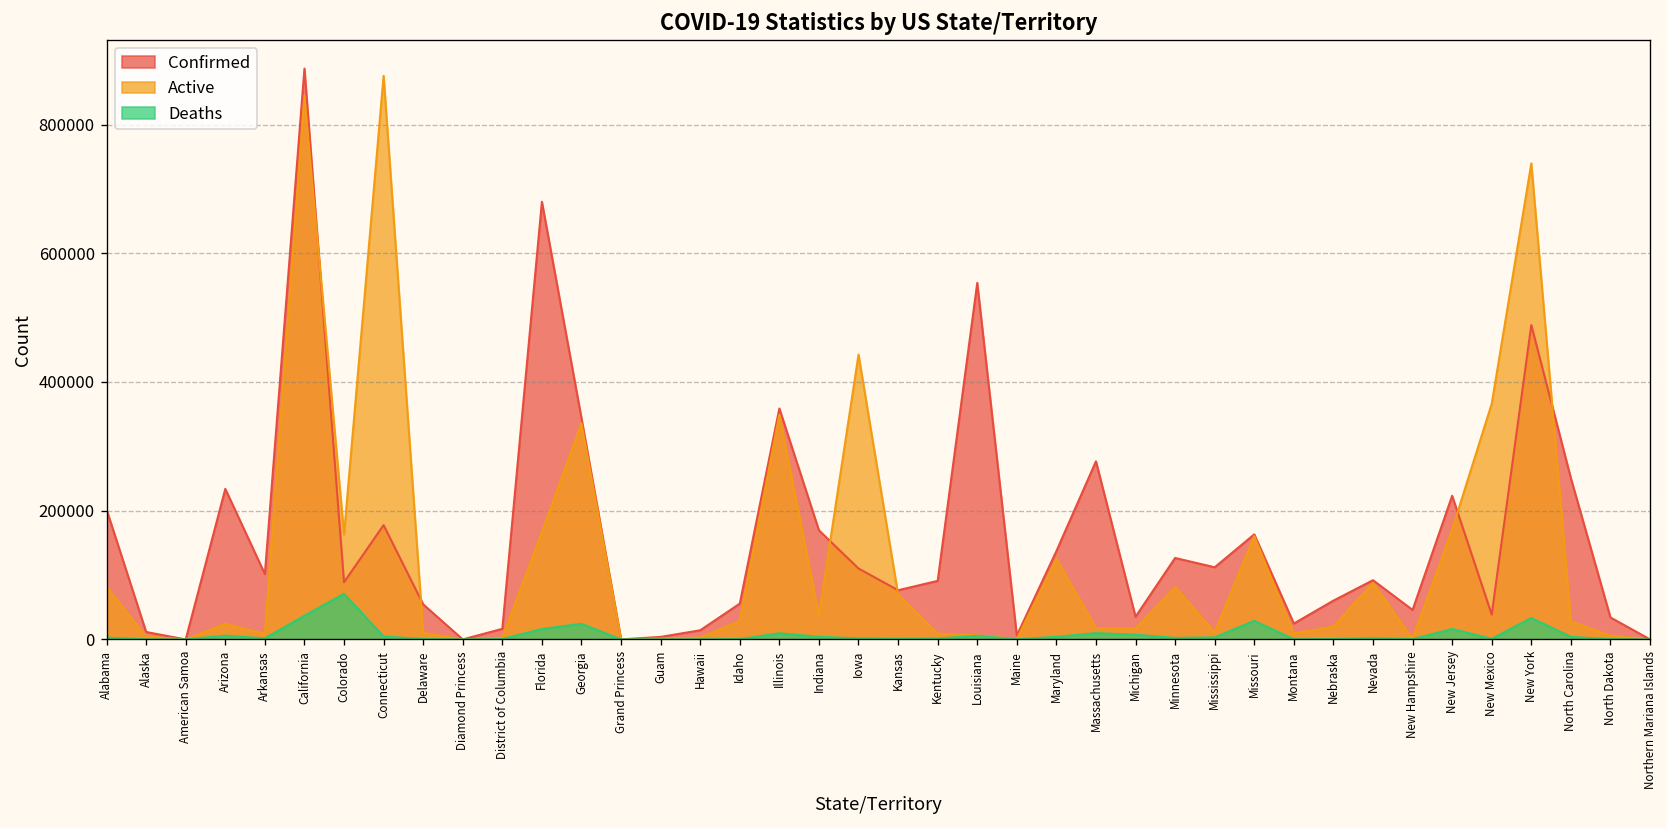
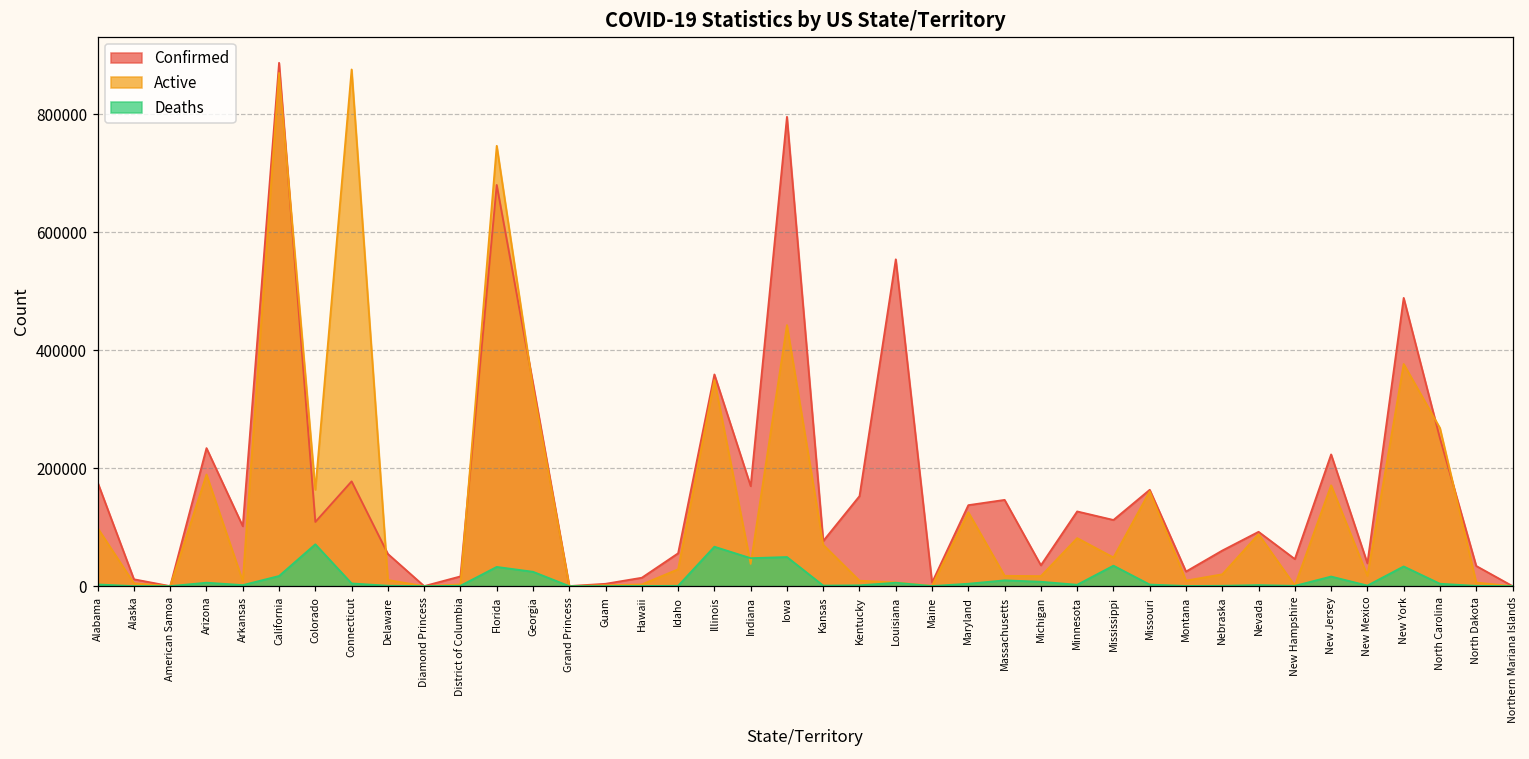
  {
    "Confirmed": {
-     "Alabama": 200000,
+     "Alabama": 180000,
      "Alaska": 10000,
      "Arizona": 230000,
      "Arkansas": 100000,
      "California": 890000,
-     "Colorado": 90000,
+     "Colorado": 110000,
      "Connecticut": 180000,
      "Delaware": 50000,
      "District of Columbia": 20000,
      "Florida": 680000,
      "Georgia": 340000,
      "Hawaii": 10000,
      "Idaho": 60000,
      "Illinois": 360000,
      "Indiana": 170000,
-     "Iowa": 110000,
+     "Iowa": 800000,
      "Kansas": 80000,
-     "Kentucky": 90000,
+     "Kentucky": 150000,
      "Louisiana": 550000,
      "Maine": 10000,
      "Maryland": 140000,
-     "Massachusetts": 280000,
+     "Massachusetts": 150000,
      "Michigan": 40000,
      "Minnesota": 130000,
      "Mississippi": 110000,
      "Montana": 20000,
      "Nebraska": 60000,
      "New Hampshire": 50000,
      "New Jersey": 220000,
      "New Mexico": 40000,
      "New York": 490000,
      "North Carolina": 250000,
      "North Dakota": 30000
    },
    "Active": {
-     "Alabama": 80000,
-     "Arizona": 20000,
+     "Alabama": 100000,
+     "Arizona": 190000,
      "Arkansas": 10000,
-     "California": 840000,
+     "California": 870000,
      "Colorado": 160000,
      "Connecticut": 880000,
      "Delaware": 10000,
-     "Florida": 170000,
+     "Florida": 750000,
      "Georgia": 340000,
      "Idaho": 30000,
      "Illinois": 350000,
      "Indiana": 40000,
      "Iowa": 440000,
      "Kansas": 70000,
      "Kentucky": 10000,
      "Maryland": 130000,
      "Massachusetts": 20000,
      "Michigan": 20000,
      "Minnesota": 80000,
-     "Mississippi": 10000,
+     "Mississippi": 50000,
      "Montana": 10000,
      "Nebraska": 20000,
      "New Jersey": 170000,
-     "New Mexico": 370000,
-     "New York": 740000,
-     "North Carolina": 30000,
+     "New Mexico": 20000,
+     "New York": 380000,
+     "North Carolina": 270000,
      "North Dakota": 10000
    },
    "Deaths": {
      "Alabama": 0,
      "Arizona": 10000,
      "Arkansas": 0,
-     "California": 40000,
+     "California": 20000,
      "Colorado": 70000,
      "Connecticut": 0,
      "Delaware": 0,
-     "Florida": 20000,
+     "Florida": 30000,
      "Georgia": 20000,
      "Idaho": 0,
-     "Illinois": 10000,
-     "Indiana": 0,
-     "Iowa": 0,
+     "Illinois": 70000,
+     "Indiana": 50000,
+     "Iowa": 50000,
      "Kansas": 0,
      "Kentucky": 0,
      "Maryland": 0,
      "Massachusetts": 10000,
      "Michigan": 10000,
      "Minnesota": 0,
-     "Mississippi": 0,
-     "Missouri": 30000,
+     "Mississippi": 30000,
+     "Missouri": 0,
      "Montana": 0,
      "Nebraska": 0,
      "Nevada": 0,
      "New Jersey": 20000,
      "New Mexico": 0,
      "New York": 30000,
      "North Carolina": 0,
      "North Dakota": 0
    }
  }
